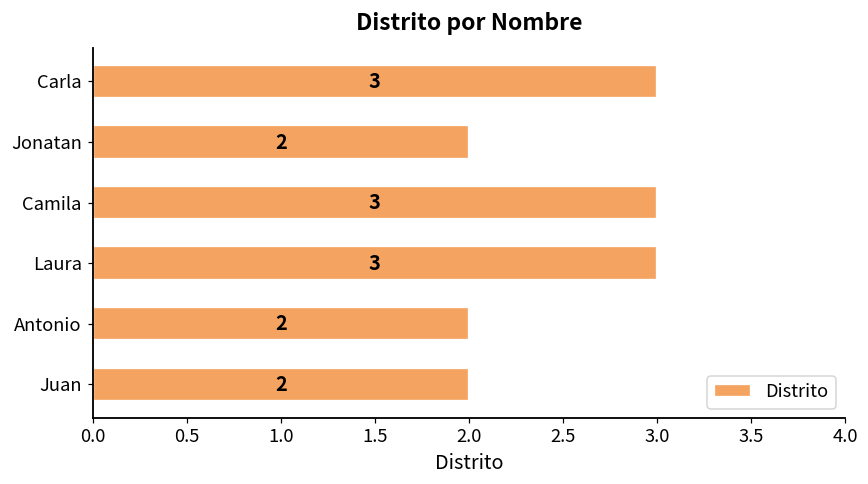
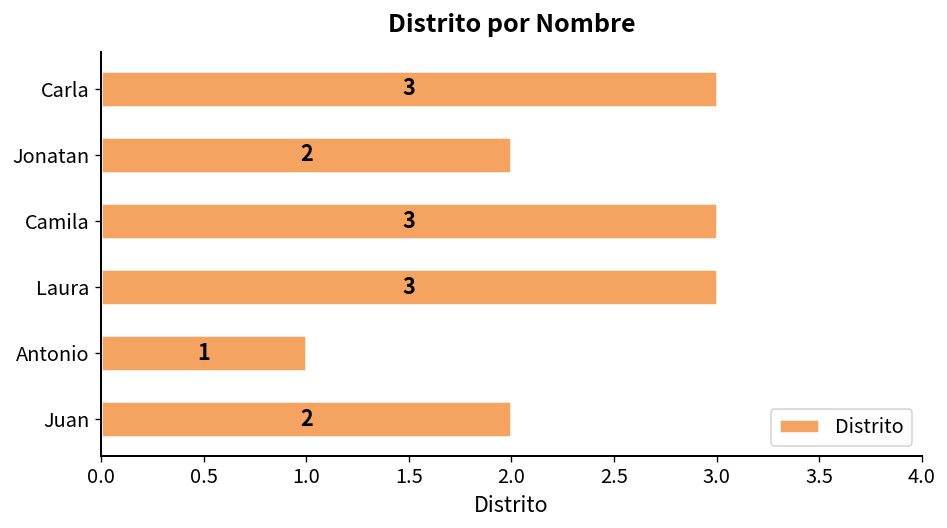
  {
    "Carla": 3,
    "Jonatan": 2,
    "Camila": 3,
    "Laura": 3,
-   "Antonio": 2,
+   "Antonio": 1,
    "Juan": 2
  }
